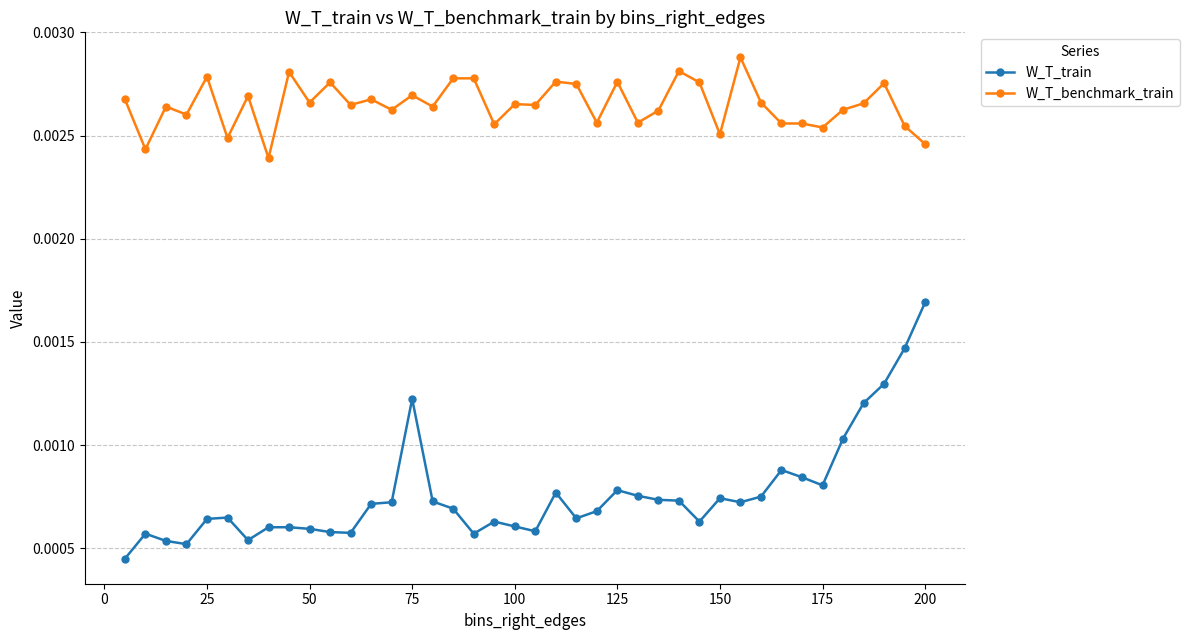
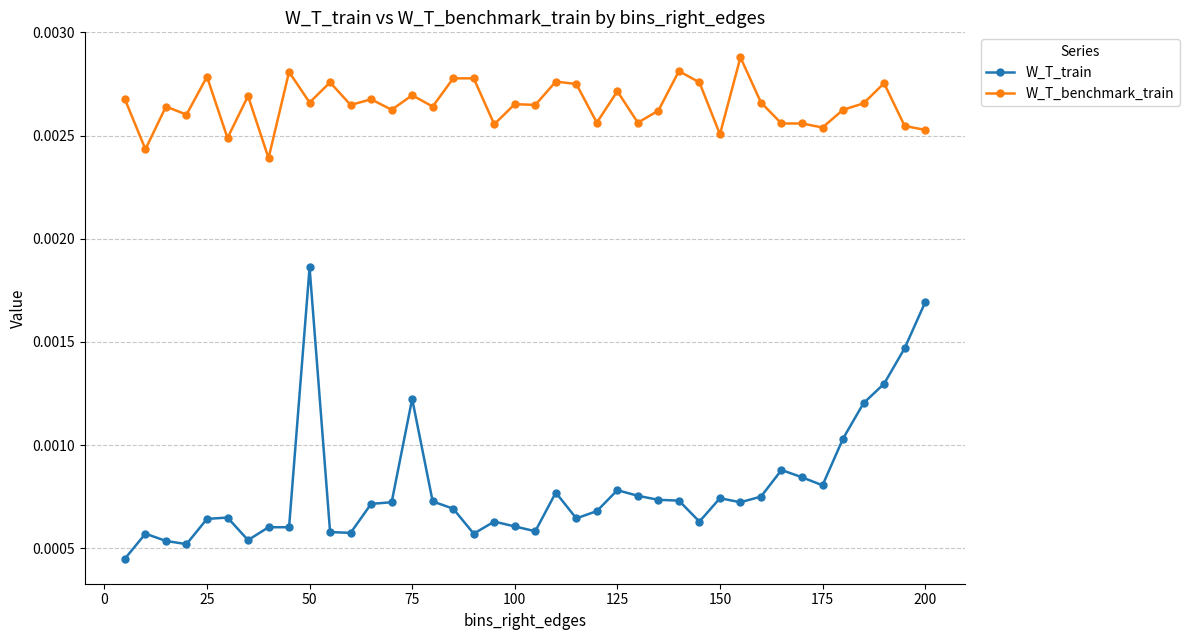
  {
    "W_T_train": {
      "25": 0.00064,
-     "50": 0.00059,
+     "50": 0.00186,
      "75": 0.00122,
      "100": 0.00061,
      "125": 0.00078,
      "150": 0.00074,
      "175": 0.00080,
      "200": 0.00169
    },
    "W_T_benchmark_train": {
      "25": 0.00279,
      "50": 0.00266,
      "75": 0.00270,
      "100": 0.00265,
-     "125": 0.00276,
+     "125": 0.00271,
      "150": 0.00251,
      "175": 0.00254,
-     "200": 0.00246
+     "200": 0.00253
    }
  }
